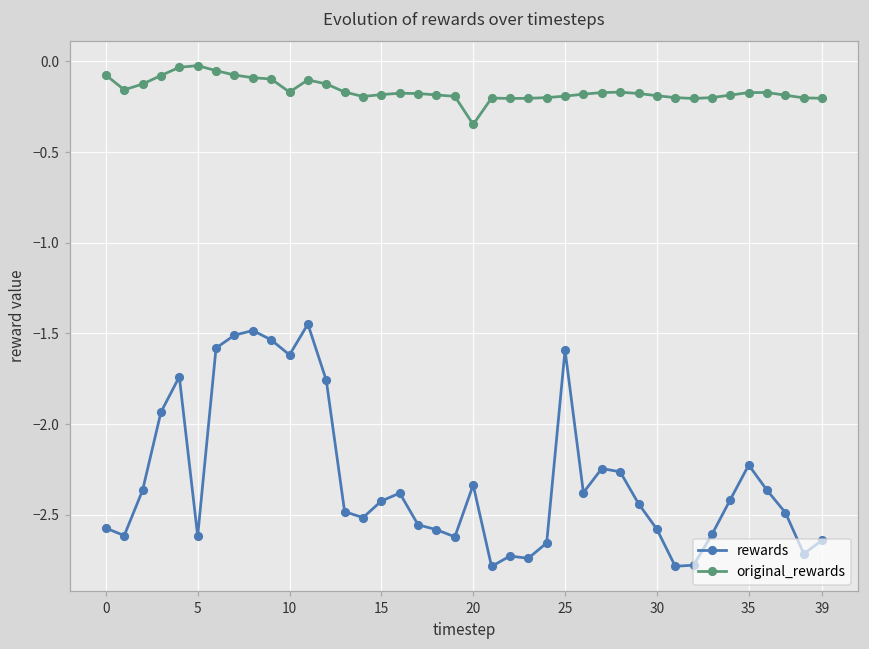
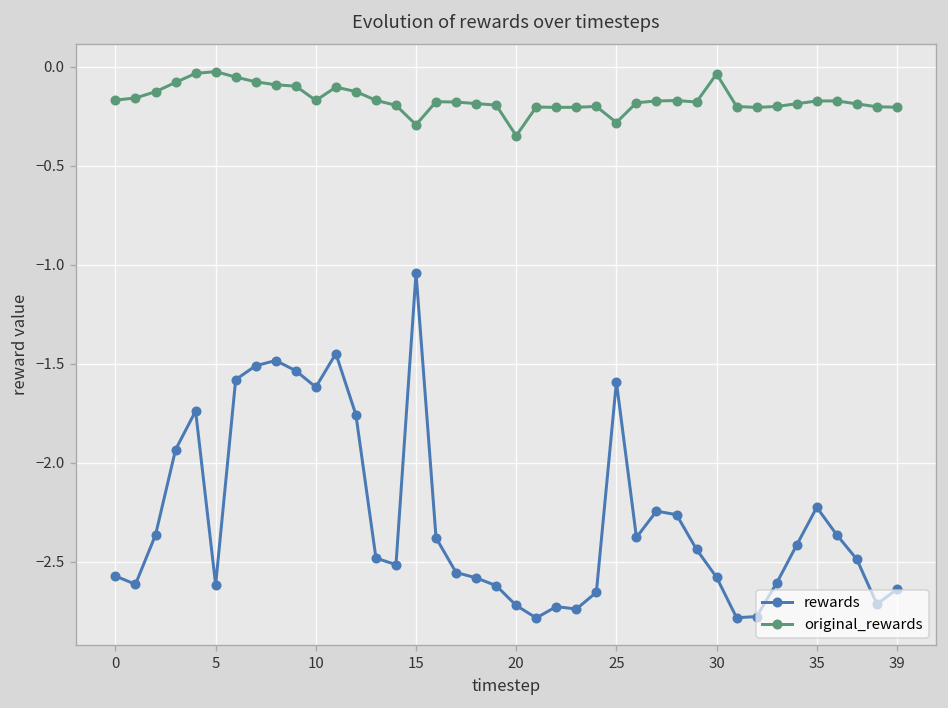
  {
    "rewards": {
      "0": -2.57,
      "5": -2.62,
      "10": -1.62,
-     "15": -2.42,
-     "20": -2.34,
+     "15": -1.04,
+     "20": -2.72,
      "25": -1.59,
      "30": -2.58,
      "35": -2.23
    },
    "original_rewards": {
-     "0": -0.08,
+     "0": -0.17,
      "5": -0.02,
      "10": -0.17,
-     "15": -0.18,
+     "15": -0.29,
      "20": -0.35,
-     "25": -0.19,
-     "30": -0.19,
+     "25": -0.28,
+     "30": -0.03,
      "35": -0.17,
      "39": -0.20
    }
  }
